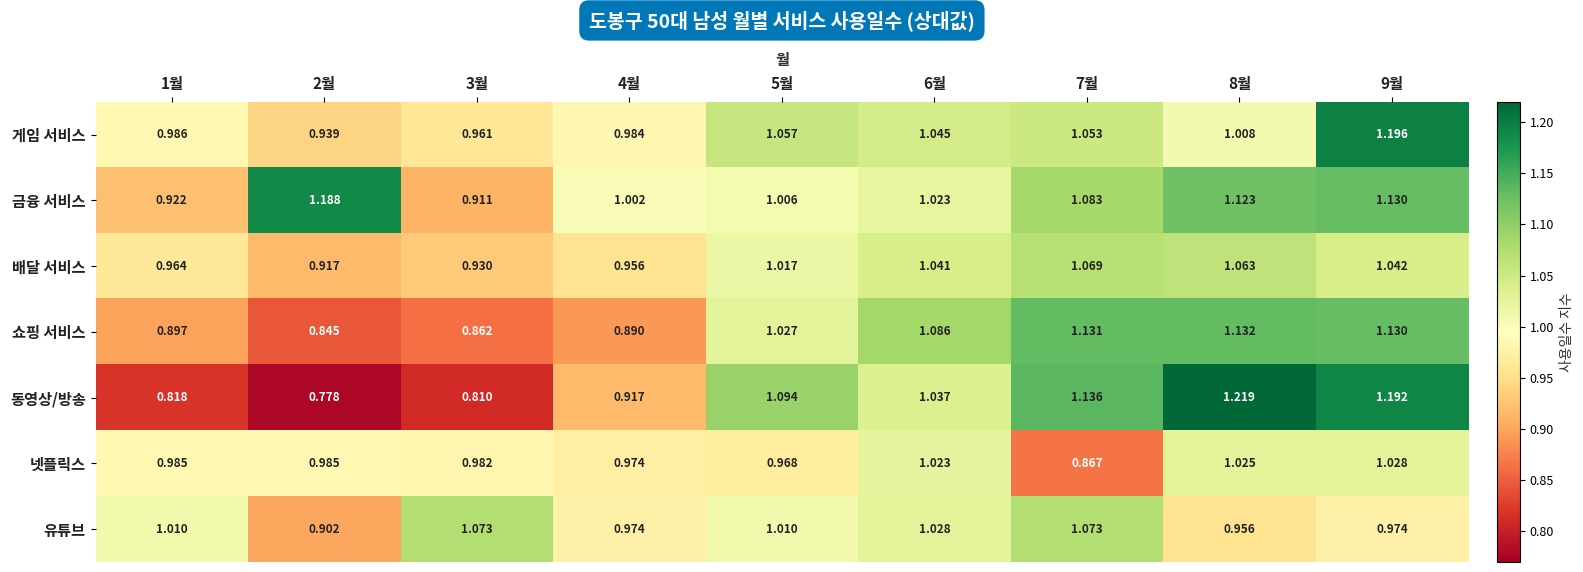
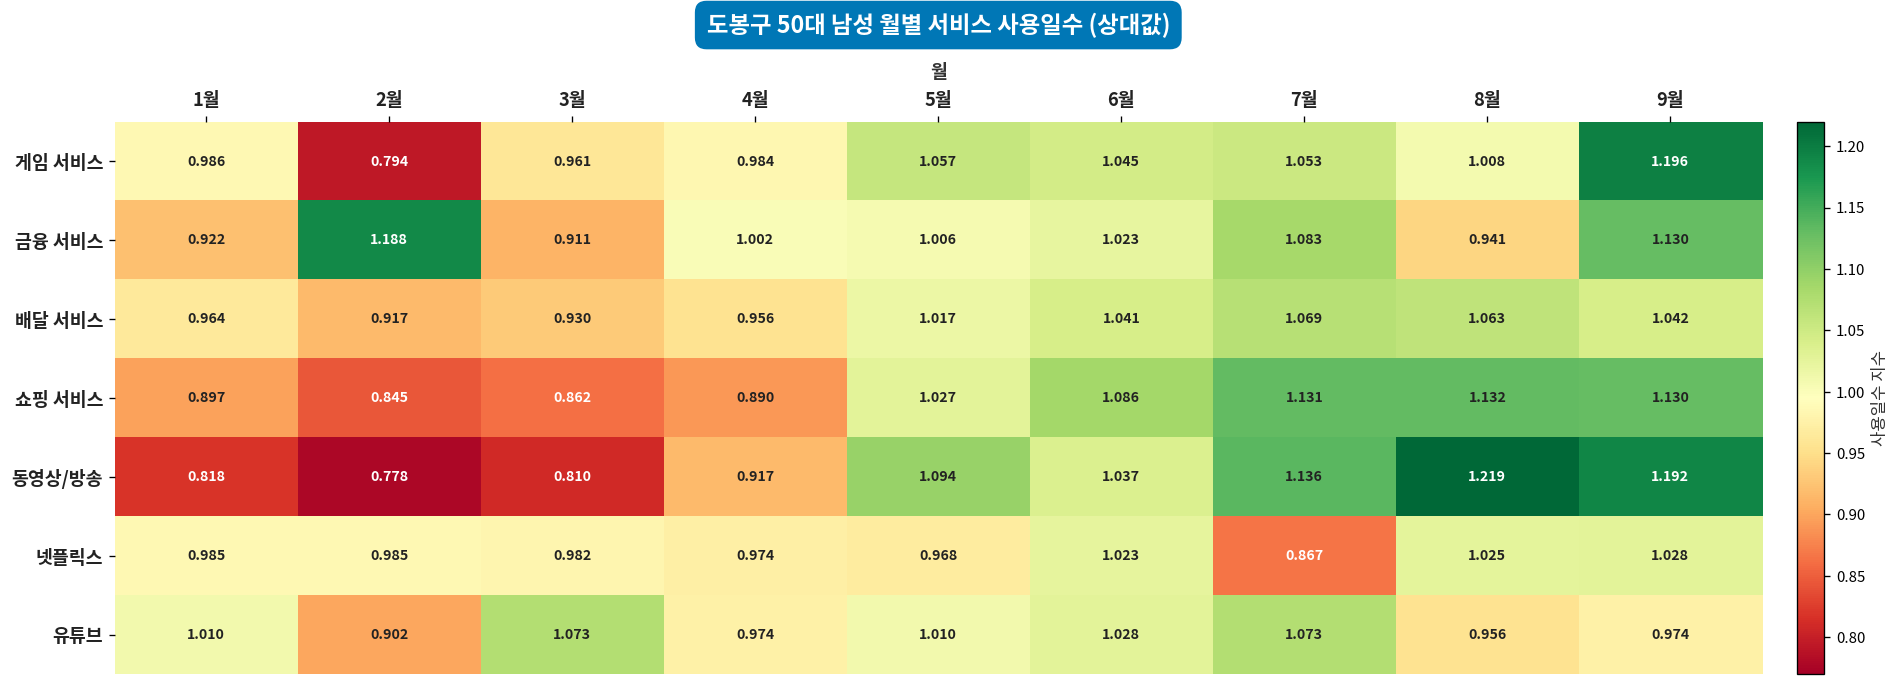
  {
    "게임 서비스": {
      "1월": 0.986,
-     "2월": 0.939,
+     "2월": 0.794,
      "3월": 0.961,
      "4월": 0.984,
      "5월": 1.057,
      "6월": 1.045,
      "7월": 1.053,
      "8월": 1.008,
      "9월": 1.196
    },
    "금융 서비스": {
      "1월": 0.922,
      "2월": 1.188,
      "3월": 0.911,
      "4월": 1.002,
      "5월": 1.006,
      "6월": 1.023,
      "7월": 1.083,
-     "8월": 1.123,
+     "8월": 0.941,
      "9월": 1.130
    },
    "배달 서비스": {
      "1월": 0.964,
      "2월": 0.917,
      "3월": 0.930,
      "4월": 0.956,
      "5월": 1.017,
      "6월": 1.041,
      "7월": 1.069,
      "8월": 1.063,
      "9월": 1.042
    },
    "쇼핑 서비스": {
      "1월": 0.897,
      "2월": 0.845,
      "3월": 0.862,
      "4월": 0.890,
      "5월": 1.027,
      "6월": 1.086,
      "7월": 1.131,
      "8월": 1.132,
      "9월": 1.130
    },
    "동영상/방송": {
      "1월": 0.818,
      "2월": 0.778,
      "3월": 0.810,
      "4월": 0.917,
      "5월": 1.094,
      "6월": 1.037,
      "7월": 1.136,
      "8월": 1.219,
      "9월": 1.192
    },
    "넷플릭스": {
      "1월": 0.985,
      "2월": 0.985,
      "3월": 0.982,
      "4월": 0.974,
      "5월": 0.968,
      "6월": 1.023,
      "7월": 0.867,
      "8월": 1.025,
      "9월": 1.028
    },
    "유튜브": {
      "1월": 1.010,
      "2월": 0.902,
      "3월": 1.073,
      "4월": 0.974,
      "5월": 1.010,
      "6월": 1.028,
      "7월": 1.073,
      "8월": 0.956,
      "9월": 0.974
    }
  }
